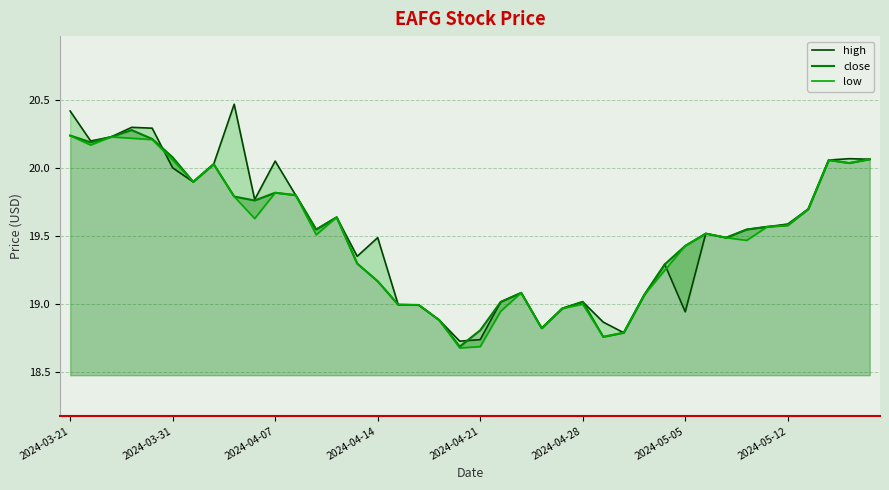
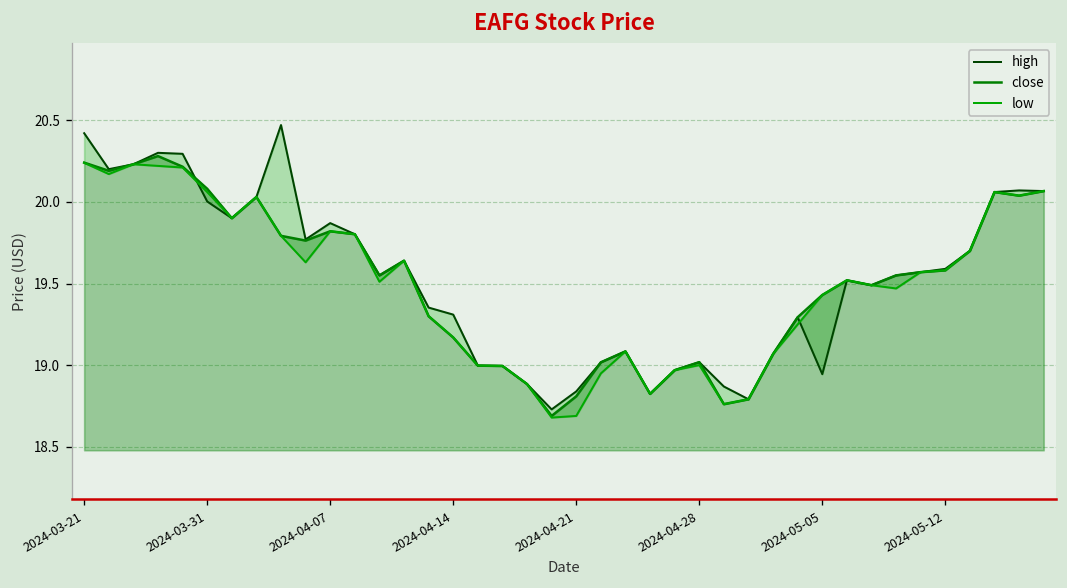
  {
    "high": {
      "2024-03-31": 20.00,
-     "2024-04-07": 20.05,
-     "2024-04-14": 19.49,
-     "2024-04-21": 18.74,
+     "2024-04-07": 19.87,
+     "2024-04-14": 19.31,
+     "2024-04-21": 18.84,
      "2024-05-05": 18.95
    }
  }
